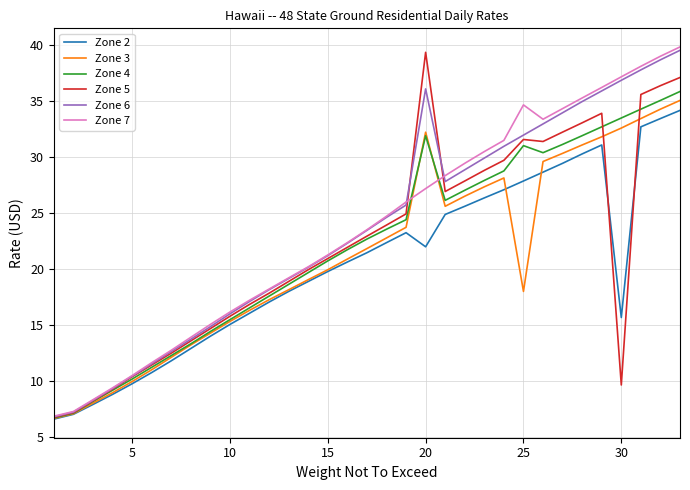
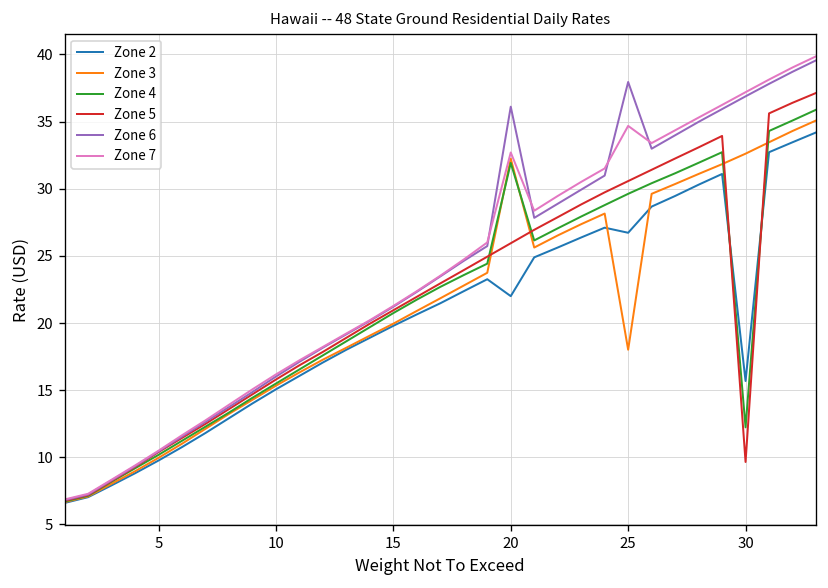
  {
    "Zone 2": {
      "10": 15.1,
      "20": 22.0,
-     "25": 27.9,
+     "25": 26.7,
      "30": 15.7
    },
    "Zone 3": {
      "20": 32.2,
      "25": 18.0,
      "30": 32.6
    },
    "Zone 4": {
      "20": 31.9,
-     "25": 31.0,
-     "30": 33.5
+     "25": 29.6,
+     "30": 12.2
    },
    "Zone 5": {
-     "20": 39.4,
-     "25": 31.6,
+     "20": 25.9,
+     "25": 30.6,
      "30": 9.7
    },
    "Zone 6": {
      "20": 36.1,
-     "25": 32.0,
+     "25": 38.0,
      "30": 36.9
    },
    "Zone 7": {
-     "20": 27.2,
+     "20": 32.7,
      "25": 34.7,
      "30": 37.2
    }
  }
